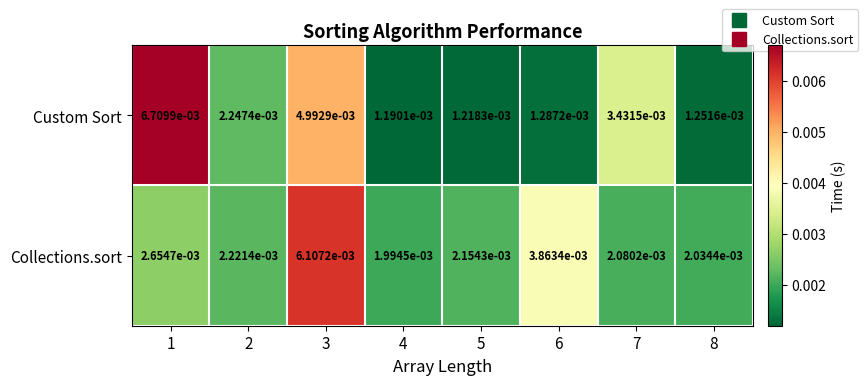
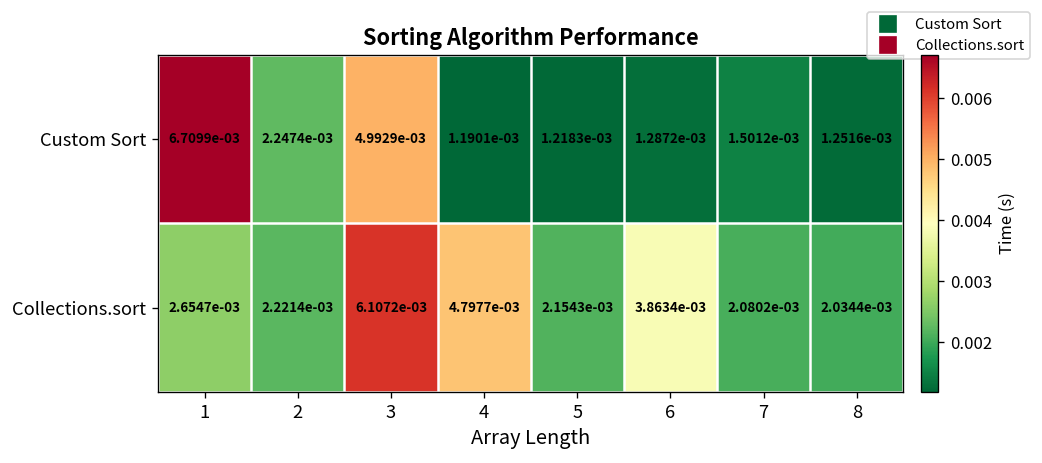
  {
    "Custom Sort": {
      "1": "6.7099e-03",
      "2": "2.2474e-03",
      "3": "4.9929e-03",
      "4": "1.1901e-03",
      "5": "1.2183e-03",
      "6": "1.2872e-03",
-     "7": "3.4315e-03",
+     "7": "1.5012e-03",
      "8": "1.2516e-03"
    },
    "Collections.sort": {
      "1": "2.6547e-03",
      "2": "2.2214e-03",
      "3": "6.1072e-03",
-     "4": "1.9945e-03",
+     "4": "4.7977e-03",
      "5": "2.1543e-03",
      "6": "3.8634e-03",
      "7": "2.0802e-03",
      "8": "2.0344e-03"
    }
  }
